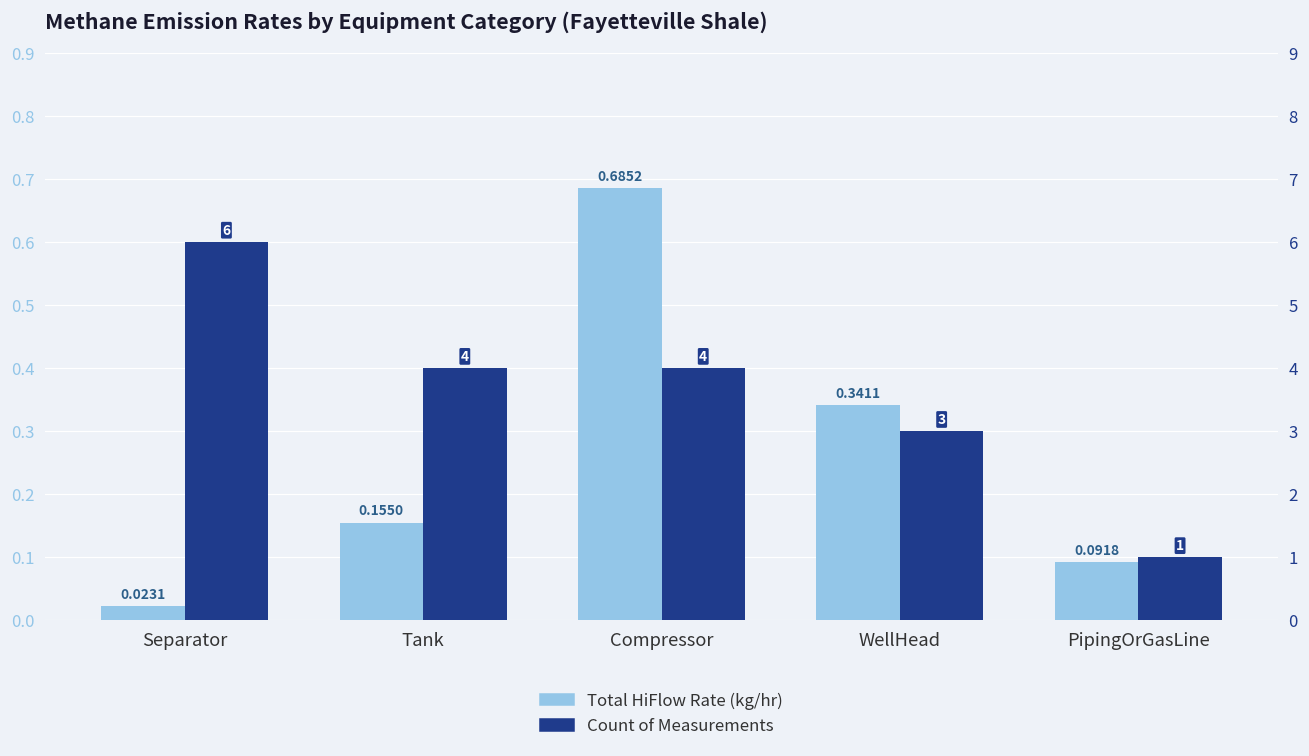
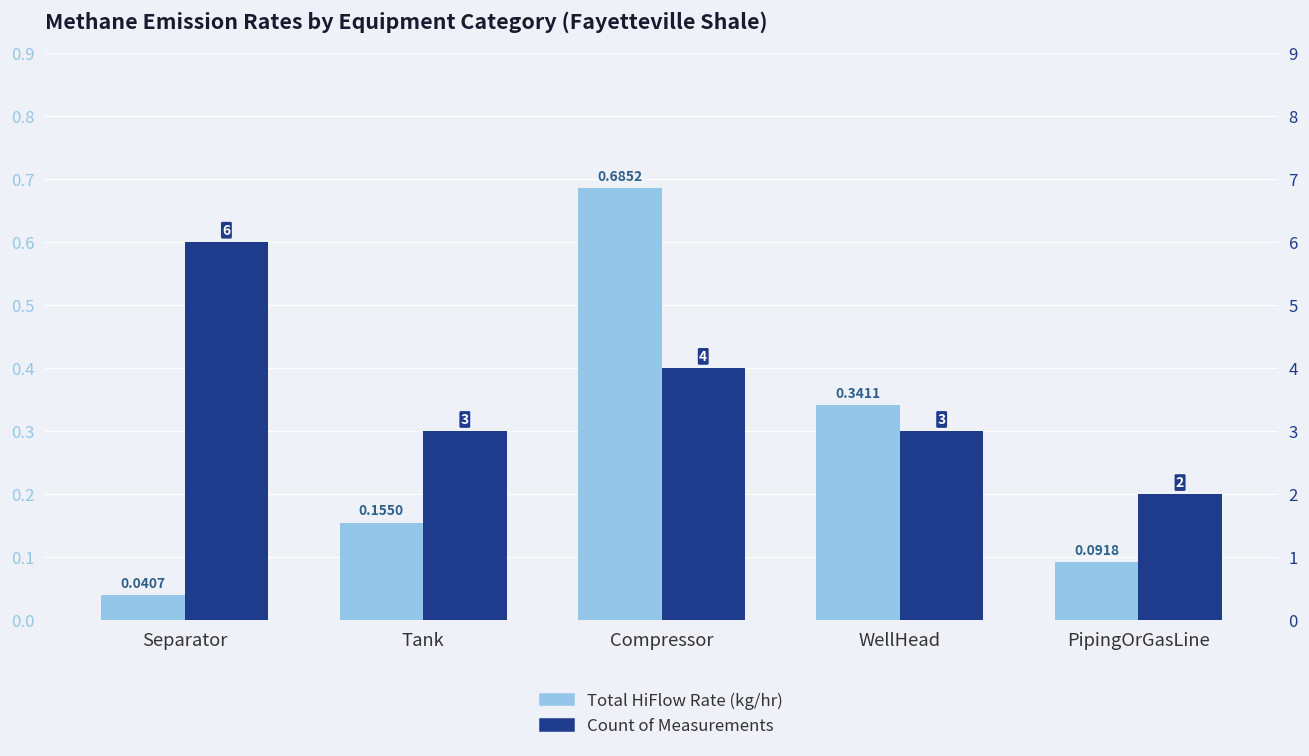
  {
    "Total HiFlow Rate (kg/hr)": {
-     "Separator": 0.0231,
+     "Separator": 0.0407,
      "Tank": 0.1550,
      "Compressor": 0.6852,
      "WellHead": 0.3411,
      "PipingOrGasLine": 0.0918
    },
    "Count of Measurements": {
-     "Tank": 4,
-     "PipingOrGasLine": 1
+     "Tank": 3,
+     "PipingOrGasLine": 2
    }
  }
